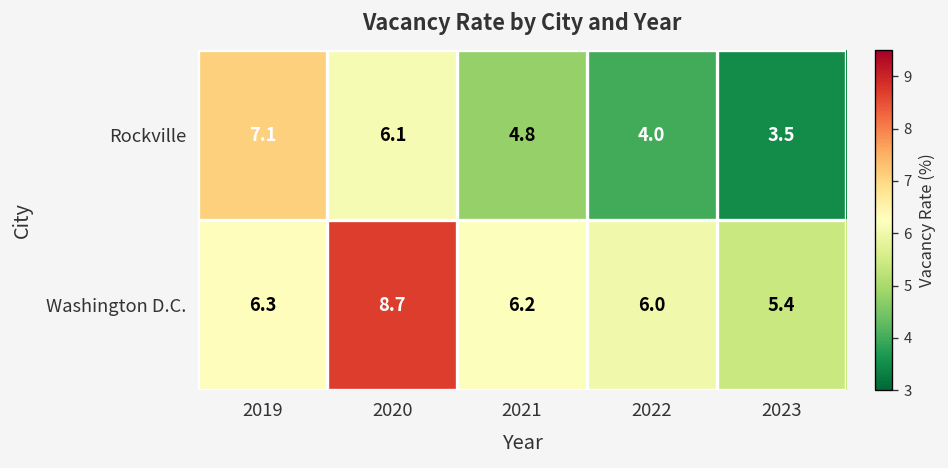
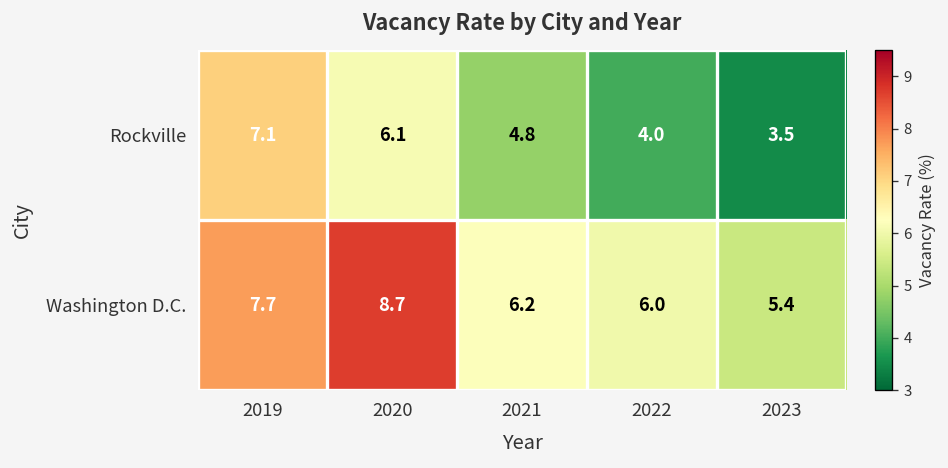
  {
    "Rockville": {
      "2019": 7.1,
      "2020": 6.1,
      "2021": 4.8,
      "2022": 4.0,
      "2023": 3.5
    },
    "Washington D.C.": {
-     "2019": 6.3,
+     "2019": 7.7,
      "2020": 8.7,
      "2021": 6.2,
      "2022": 6.0,
      "2023": 5.4
    }
  }
